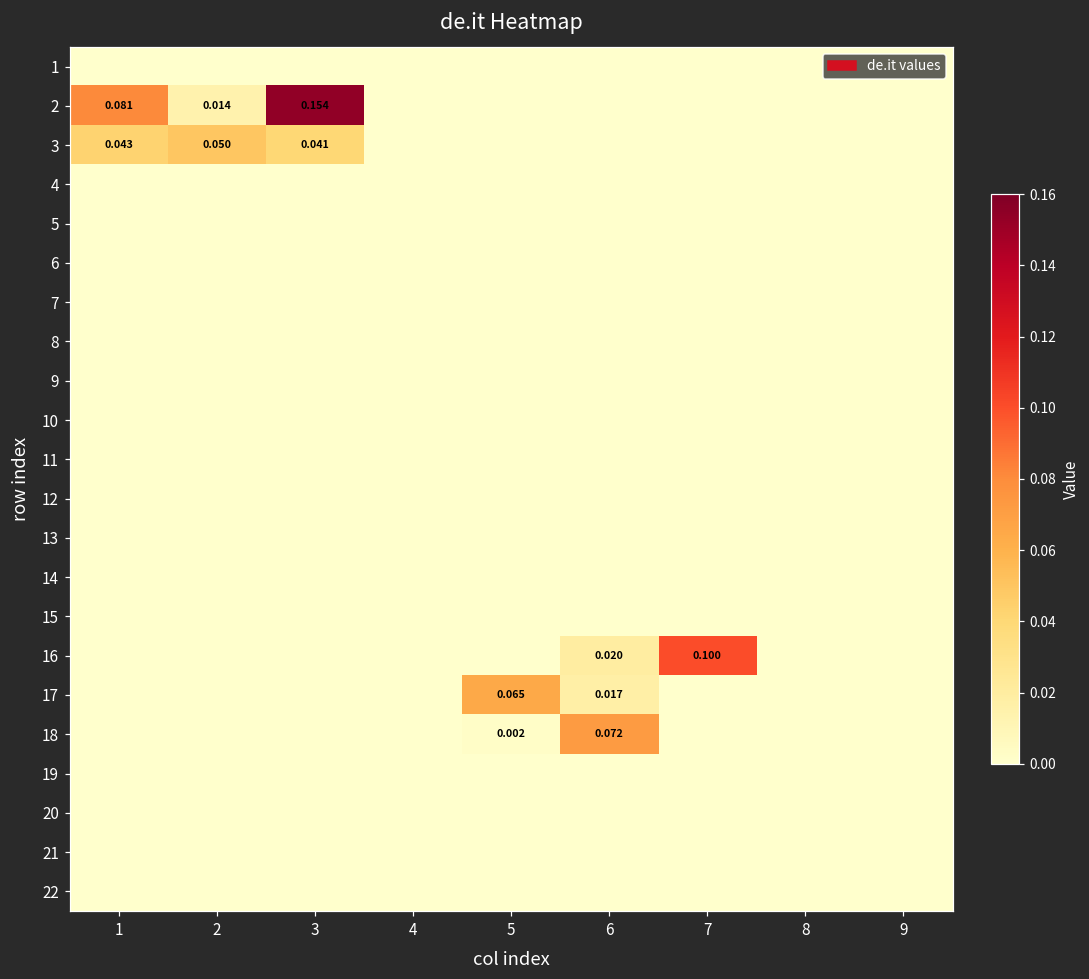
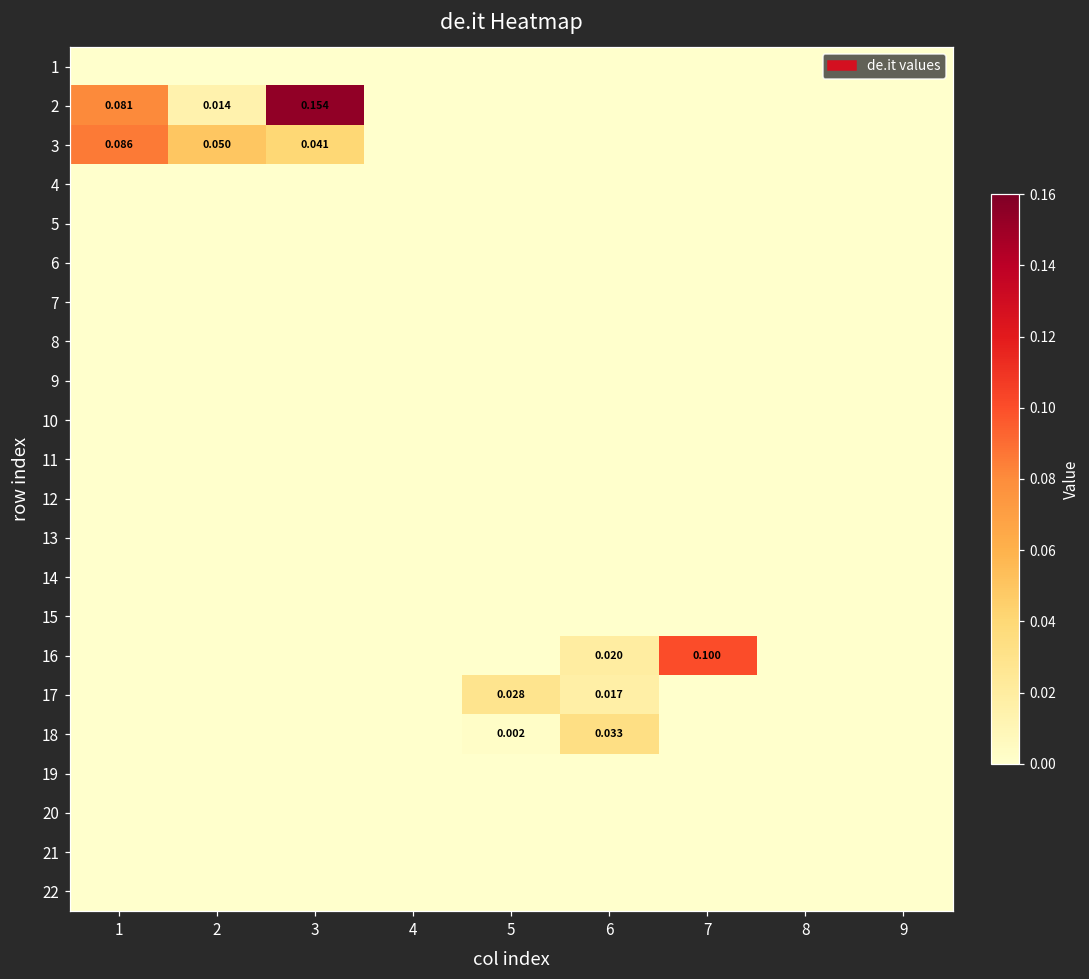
  {
    "2": {
      "1": 0.081,
      "2": 0.014,
      "3": 0.154
    },
    "3": {
-     "1": 0.043,
+     "1": 0.086,
      "2": 0.050,
      "3": 0.041
    },
    "16": {
      "6": 0.020,
      "7": 0.100
    },
    "17": {
-     "5": 0.065,
+     "5": 0.028,
      "6": 0.017
    },
    "18": {
      "5": 0.002,
-     "6": 0.072
+     "6": 0.033
    }
  }
